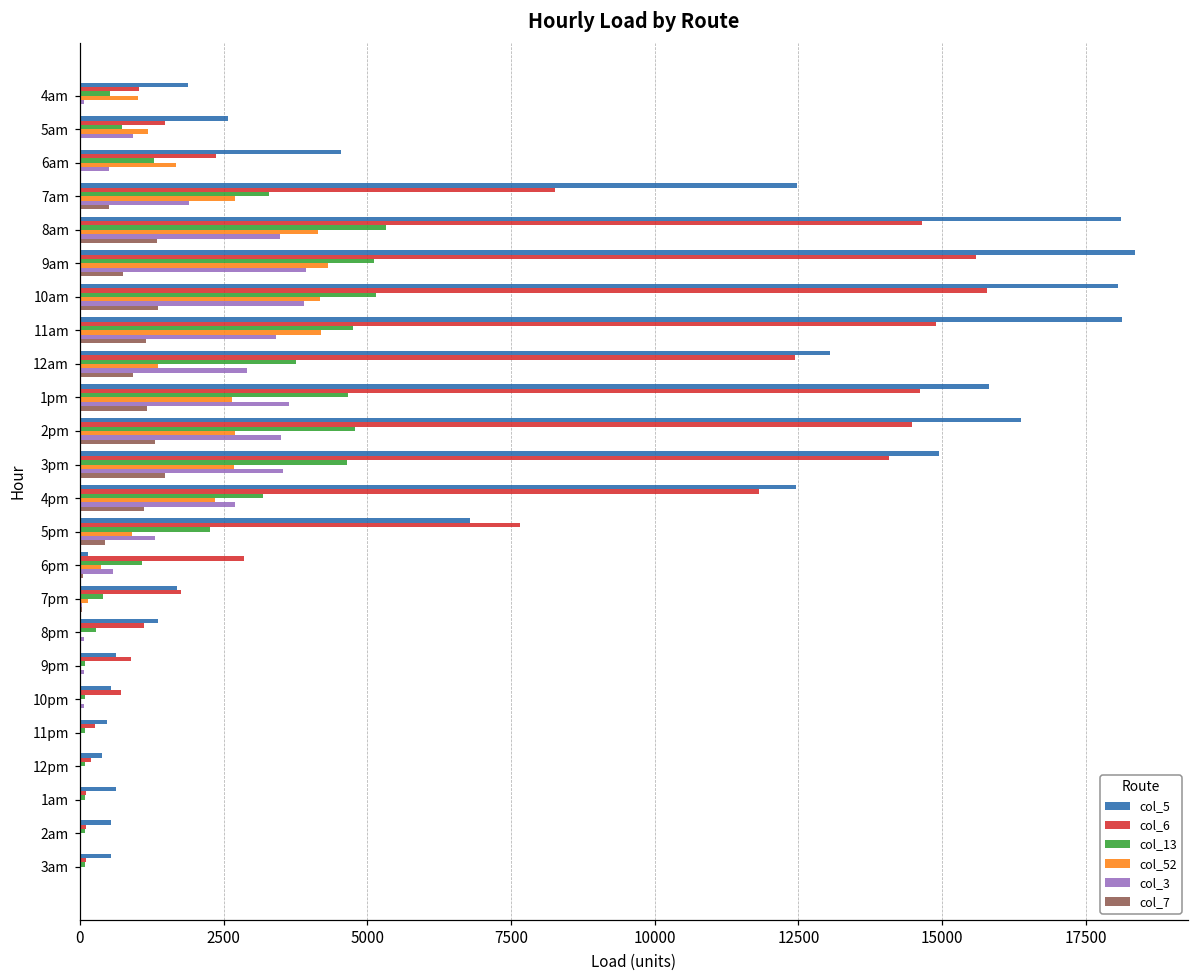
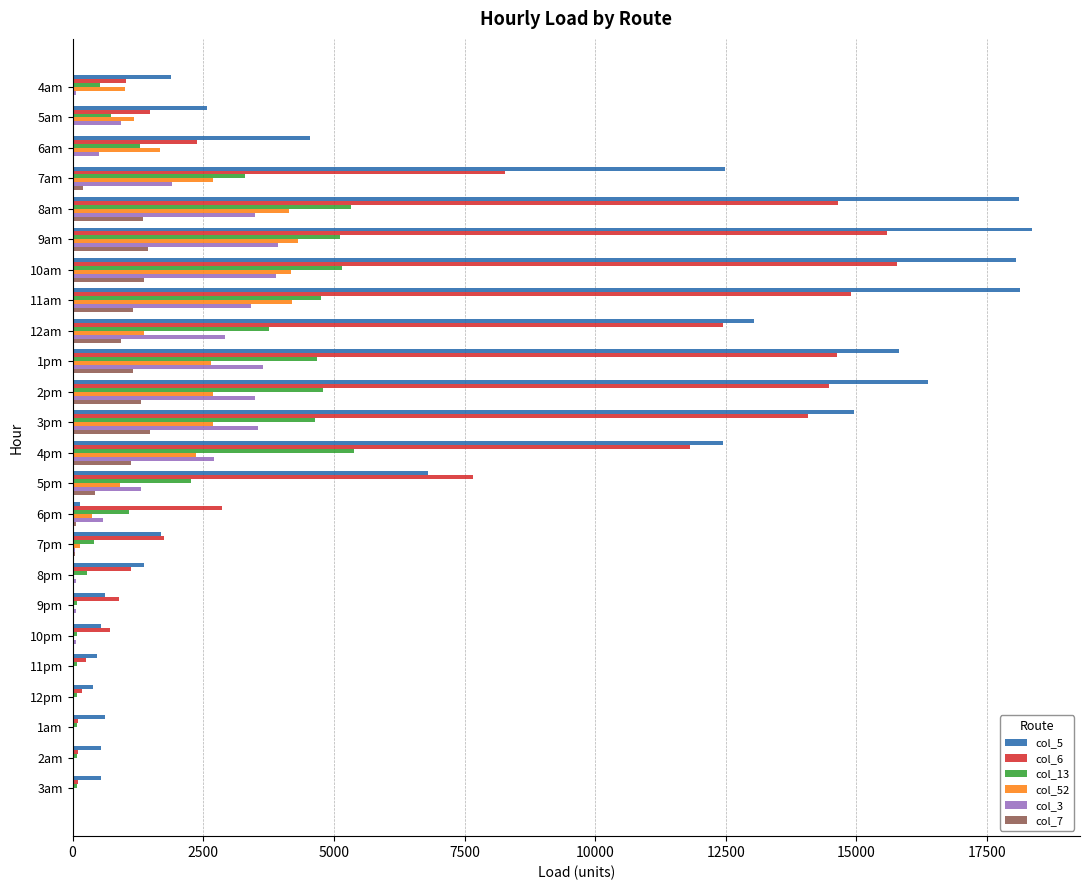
  {
    "col_5": {
      "4am": 1900,
      "5am": 2600,
      "6am": 4500,
      "7am": 12500,
      "8am": 18100,
      "9am": 18400,
      "10am": 18100,
      "11am": 18100,
      "12am": 13000,
      "1pm": 15800,
      "2pm": 16400,
      "3pm": 15000,
      "4pm": 12500,
      "5pm": 6800,
      "6pm": 100,
      "7pm": 1700,
      "8pm": 1400,
      "9pm": 600,
      "10pm": 500,
      "11pm": 500,
      "12pm": 400,
      "1am": 600,
      "2am": 500,
      "3am": 500
    },
    "col_6": {
      "4am": 1000,
      "5am": 1500,
      "6am": 2400,
      "7am": 8300,
      "8am": 14600,
      "9am": 15600,
      "10am": 15800,
      "11am": 14900,
      "12am": 12400,
      "1pm": 14600,
      "2pm": 14500,
      "3pm": 14100,
      "4pm": 11800,
      "5pm": 7700,
      "6pm": 2900,
      "7pm": 1800,
      "8pm": 1100,
      "9pm": 900,
      "10pm": 700,
      "11pm": 300,
      "12pm": 200,
      "1am": 100,
      "2am": 100,
      "3am": 100
    },
    "col_13": {
      "4am": 500,
      "5am": 700,
      "6am": 1300,
      "7am": 3300,
      "8am": 5300,
      "9am": 5100,
      "10am": 5200,
      "11am": 4700,
      "12am": 3800,
      "1pm": 4700,
      "2pm": 4800,
      "3pm": 4600,
-     "4pm": 3200,
+     "4pm": 5400,
      "5pm": 2300,
      "6pm": 1100,
      "7pm": 400,
      "8pm": 300,
      "9pm": 100,
      "10pm": 100,
      "11pm": 100,
      "12pm": 100,
      "1am": 100,
      "2am": 100,
      "3am": 100
    },
    "col_52": {
      "4am": 1000,
      "5am": 1200,
      "6am": 1700,
      "7am": 2700,
      "8am": 4100,
      "9am": 4300,
      "10am": 4200,
      "11am": 4200,
      "12am": 1400,
      "1pm": 2700,
      "2pm": 2700,
      "3pm": 2700,
      "4pm": 2400,
      "5pm": 900,
      "6pm": 400,
      "7pm": 100
    },
    "col_3": {
      "4am": 100,
      "5am": 900,
      "6am": 500,
      "7am": 1900,
      "8am": 3500,
      "9am": 3900,
      "10am": 3900,
      "11am": 3400,
      "12am": 2900,
      "1pm": 3600,
      "2pm": 3500,
      "3pm": 3500,
      "4pm": 2700,
      "5pm": 1300,
      "6pm": 600,
      "8pm": 100,
      "9pm": 100,
      "10pm": 100,
      "11pm": 0,
      "12pm": 0,
      "1am": 0,
      "2am": 0,
      "3am": 0
    },
    "col_7": {
      "4am": 0,
      "5am": 0,
-     "7am": 500,
+     "7am": 200,
      "8am": 1300,
-     "9am": 700,
+     "9am": 1400,
      "10am": 1400,
      "11am": 1200,
      "12am": 900,
      "1pm": 1200,
      "2pm": 1300,
      "3pm": 1500,
      "4pm": 1100,
      "5pm": 400,
      "6pm": 100,
      "8pm": 0,
      "9pm": 0,
      "10pm": 0,
      "11pm": 0,
      "12pm": 0,
      "1am": 0,
      "2am": 0,
      "3am": 0
    }
  }
